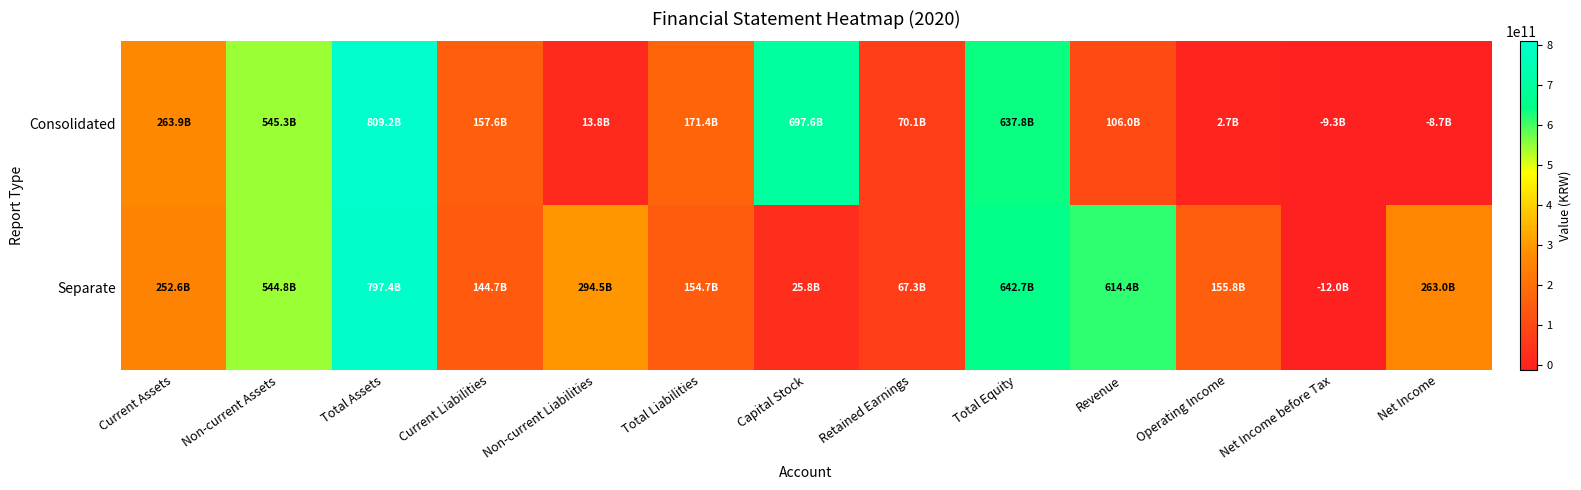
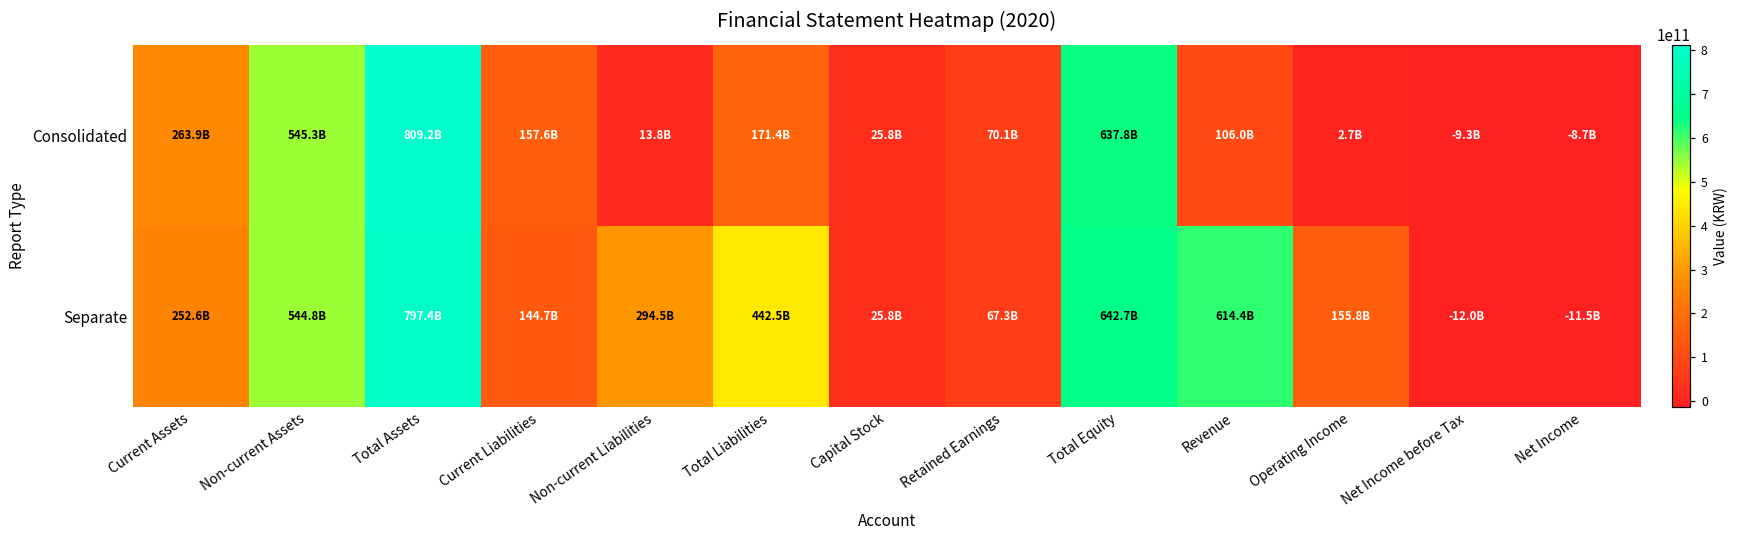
  {
    "Consolidated": {
      "Current Assets": "263.9B",
      "Non-current Assets": "545.3B",
      "Total Assets": "809.2B",
      "Current Liabilities": "157.6B",
      "Non-current Liabilities": "13.8B",
      "Total Liabilities": "171.4B",
-     "Capital Stock": "697.6B",
+     "Capital Stock": "25.8B",
      "Retained Earnings": "70.1B",
      "Total Equity": "637.8B",
      "Revenue": "106.0B",
      "Operating Income": "2.7B",
      "Net Income before Tax": "-9.3B",
      "Net Income": "-8.7B"
    },
    "Separate": {
      "Current Assets": "252.6B",
      "Non-current Assets": "544.8B",
      "Total Assets": "797.4B",
      "Current Liabilities": "144.7B",
      "Non-current Liabilities": "294.5B",
-     "Total Liabilities": "154.7B",
+     "Total Liabilities": "442.5B",
      "Capital Stock": "25.8B",
      "Retained Earnings": "67.3B",
      "Total Equity": "642.7B",
      "Revenue": "614.4B",
      "Operating Income": "155.8B",
      "Net Income before Tax": "-12.0B",
-     "Net Income": "263.0B"
+     "Net Income": "-11.5B"
    }
  }
